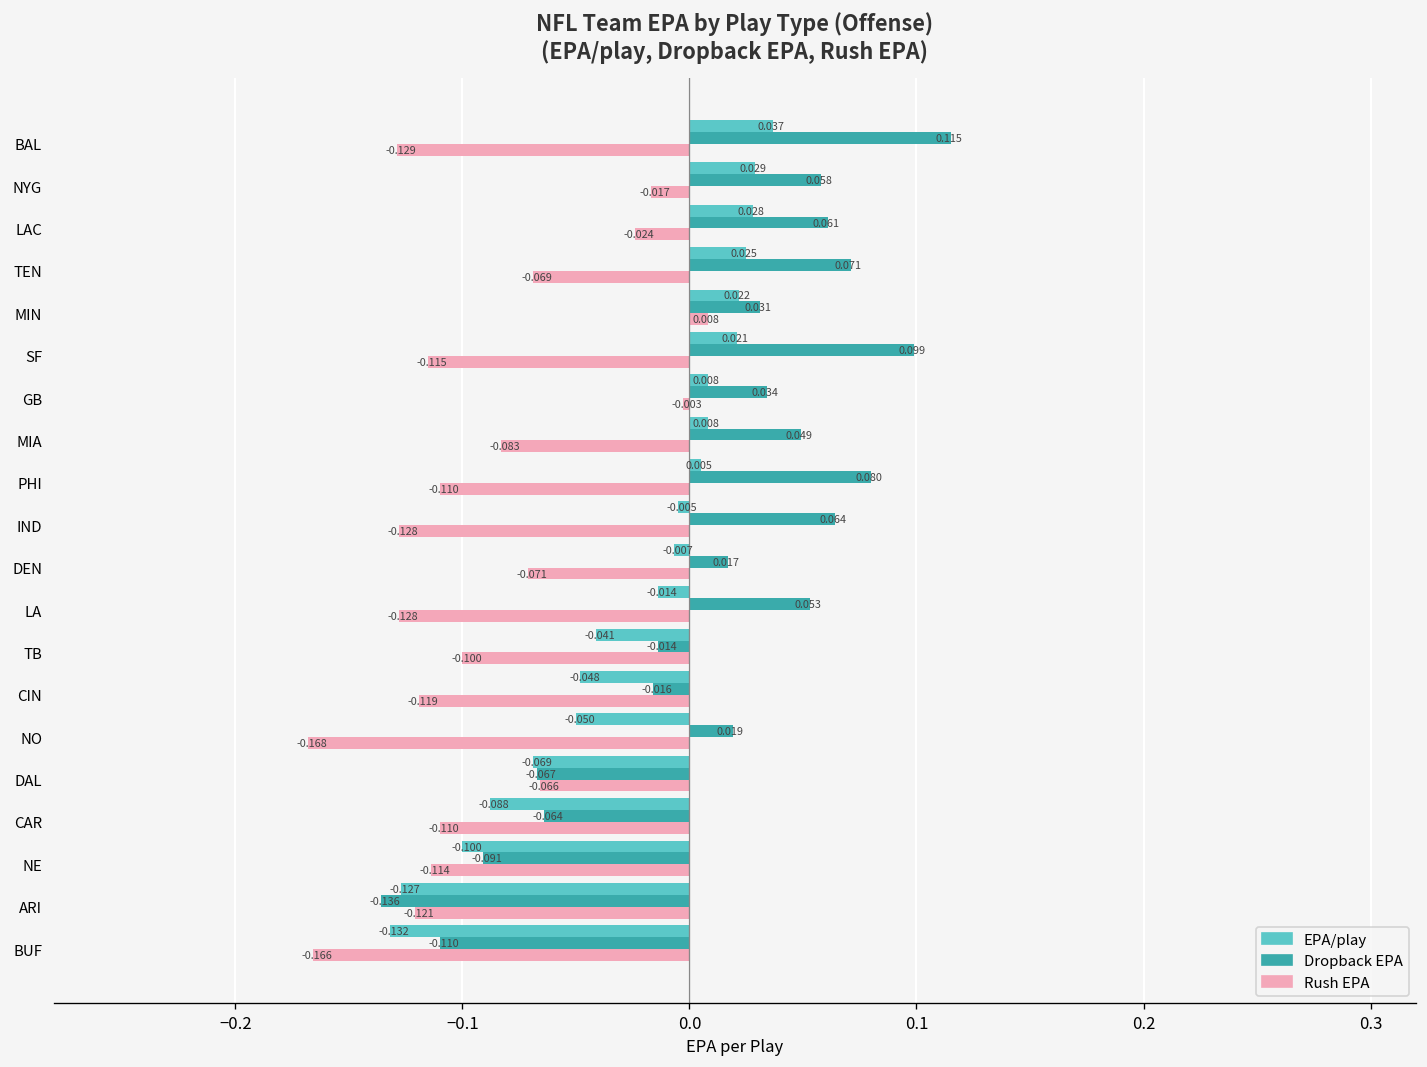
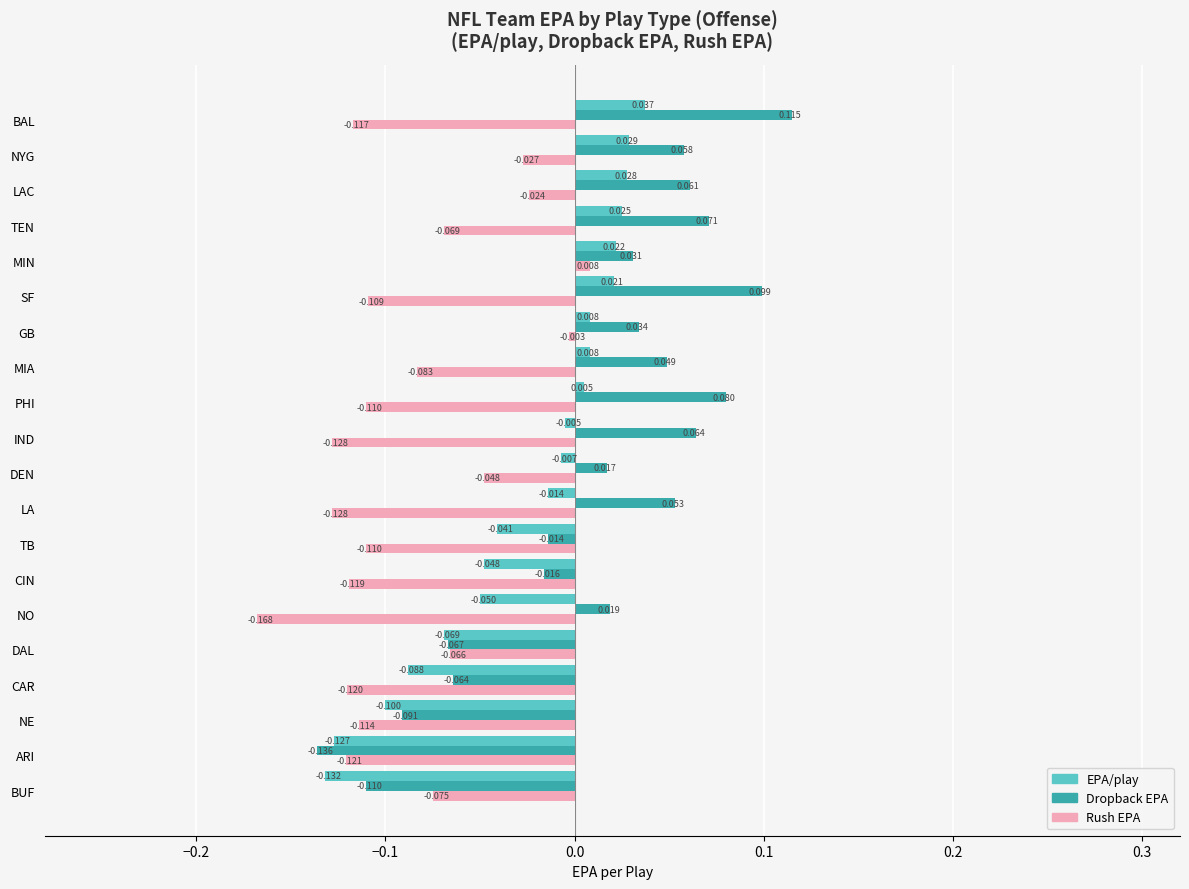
  {
    "Rush EPA": {
-     "BAL": -0.129,
-     "NYG": -0.017,
+     "BAL": -0.117,
+     "NYG": -0.027,
      "LAC": -0.024,
      "TEN": -0.069,
      "MIN": 0.008,
-     "SF": -0.115,
+     "SF": -0.109,
      "GB": -0.003,
      "MIA": -0.083,
      "PHI": -0.110,
      "IND": -0.128,
-     "DEN": -0.071,
+     "DEN": -0.048,
      "LA": -0.128,
-     "TB": -0.100,
+     "TB": -0.110,
      "CIN": -0.119,
      "NO": -0.168,
      "DAL": -0.066,
-     "CAR": -0.110,
+     "CAR": -0.120,
      "NE": -0.114,
      "ARI": -0.121,
-     "BUF": -0.166
+     "BUF": -0.075
    }
  }
